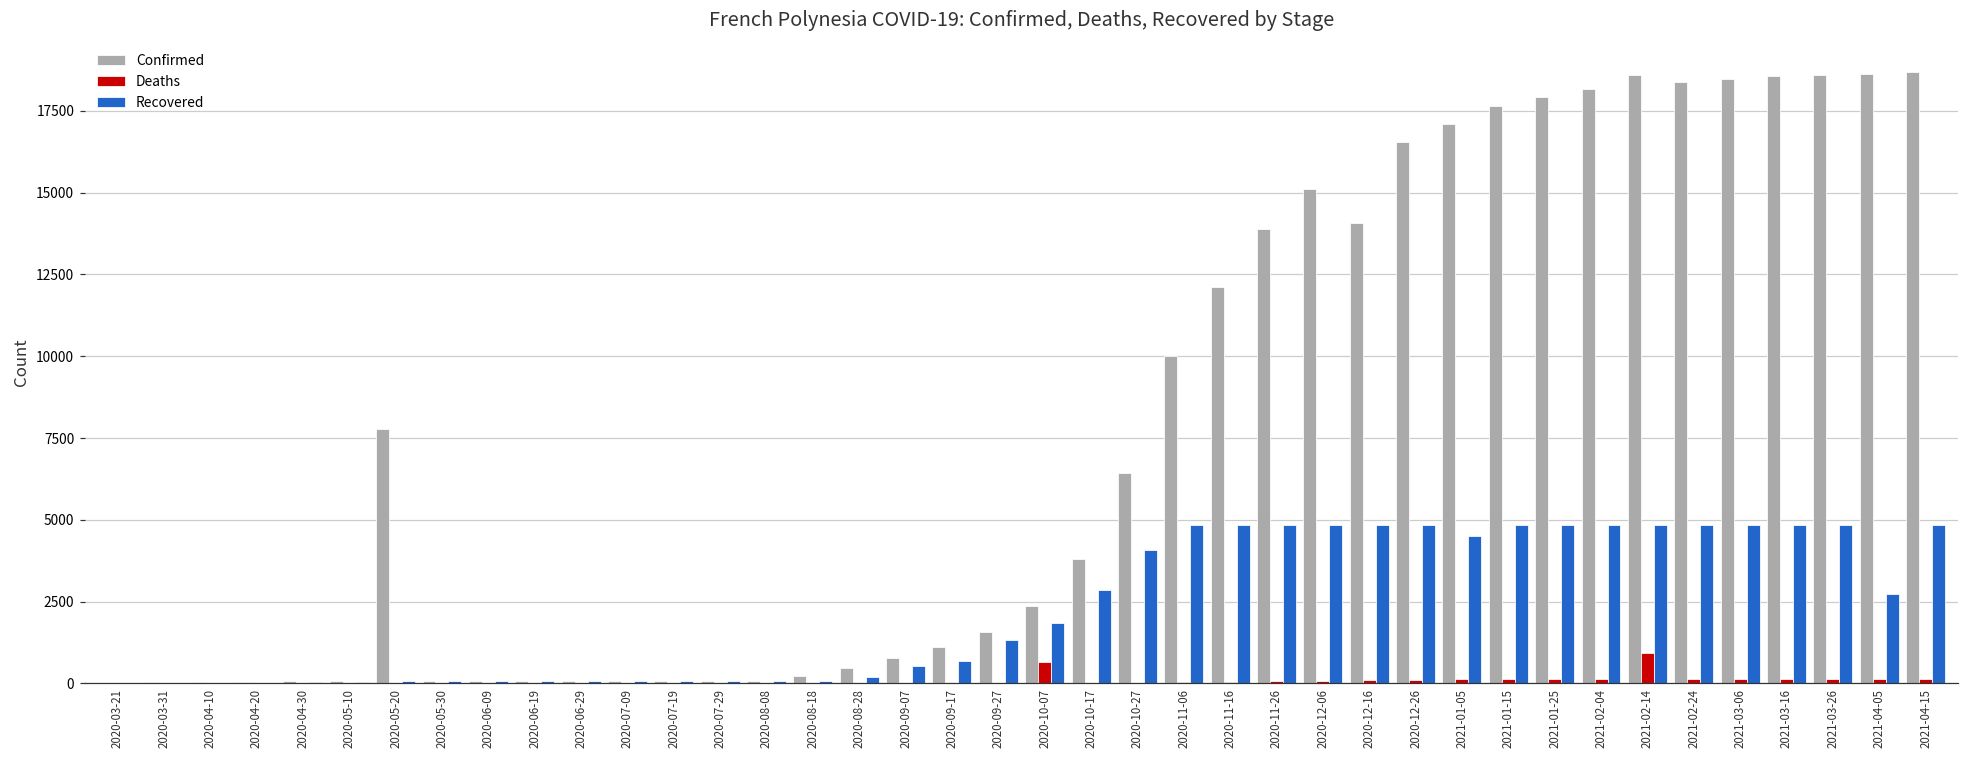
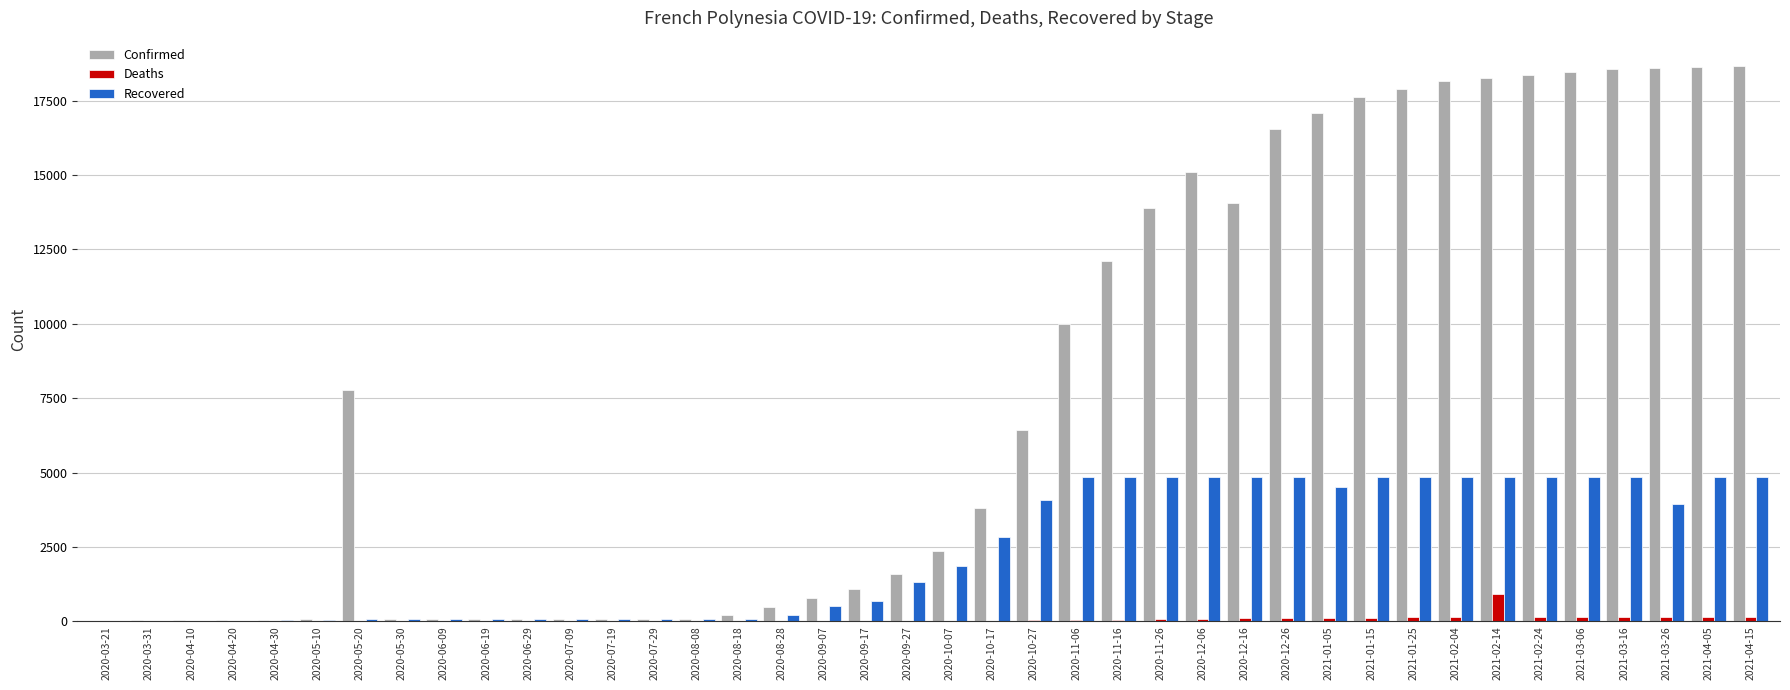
  {
    "Confirmed": {
      "2020-05-20": 7800,
      "2020-08-18": 200,
      "2020-08-28": 500,
      "2020-09-07": 800,
      "2020-09-17": 1100,
      "2020-09-27": 1600,
      "2020-10-07": 2400,
      "2020-10-17": 3800,
      "2020-10-27": 6400,
      "2020-11-06": 10000,
      "2020-11-16": 12100,
      "2020-11-26": 13900,
      "2020-12-06": 15100,
      "2020-12-16": 14100,
      "2020-12-26": 16600,
      "2021-01-05": 17100,
      "2021-01-15": 17600,
      "2021-01-25": 17900,
      "2021-02-04": 18200,
-     "2021-02-14": 18600,
+     "2021-02-14": 18300,
      "2021-02-24": 18400,
      "2021-03-06": 18500,
      "2021-03-16": 18600,
      "2021-03-26": 18600,
      "2021-04-05": 18600,
      "2021-04-15": 18700
    },
    "Deaths": {
      "2020-03-21": 0,
      "2020-03-31": 0,
      "2020-04-10": 0,
      "2020-04-20": 0,
      "2020-04-30": 0,
      "2020-05-10": 0,
      "2020-05-20": 0,
      "2020-05-30": 0,
      "2020-06-09": 0,
      "2020-06-19": 0,
      "2020-06-29": 0,
      "2020-07-09": 0,
      "2020-07-19": 0,
      "2020-07-29": 0,
      "2020-08-08": 0,
      "2020-08-18": 0,
      "2020-08-28": 0,
      "2020-09-07": 0,
-     "2020-10-07": 700,
+     "2020-10-07": 0,
      "2020-12-16": 100,
      "2020-12-26": 100,
      "2021-01-05": 100,
      "2021-01-15": 100,
      "2021-01-25": 100,
      "2021-02-04": 100,
      "2021-02-14": 900,
      "2021-02-24": 100,
      "2021-03-06": 100,
      "2021-03-16": 100,
      "2021-03-26": 100,
      "2021-04-05": 100,
      "2021-04-15": 100
    },
    "Recovered": {
      "2020-03-21": 0,
      "2020-03-31": 0,
      "2020-04-10": 0,
      "2020-08-28": 200,
      "2020-09-07": 500,
      "2020-09-17": 700,
      "2020-09-27": 1300,
      "2020-10-07": 1900,
      "2020-10-17": 2800,
      "2020-10-27": 4100,
      "2020-11-06": 4800,
      "2020-11-16": 4800,
      "2020-11-26": 4800,
      "2020-12-06": 4800,
      "2020-12-16": 4800,
      "2020-12-26": 4800,
      "2021-01-05": 4500,
      "2021-01-15": 4800,
      "2021-01-25": 4800,
      "2021-02-04": 4800,
      "2021-02-14": 4800,
      "2021-02-24": 4800,
      "2021-03-06": 4800,
      "2021-03-16": 4800,
-     "2021-03-26": 4800,
-     "2021-04-05": 2700,
+     "2021-03-26": 4000,
+     "2021-04-05": 4800,
      "2021-04-15": 4800
    }
  }
